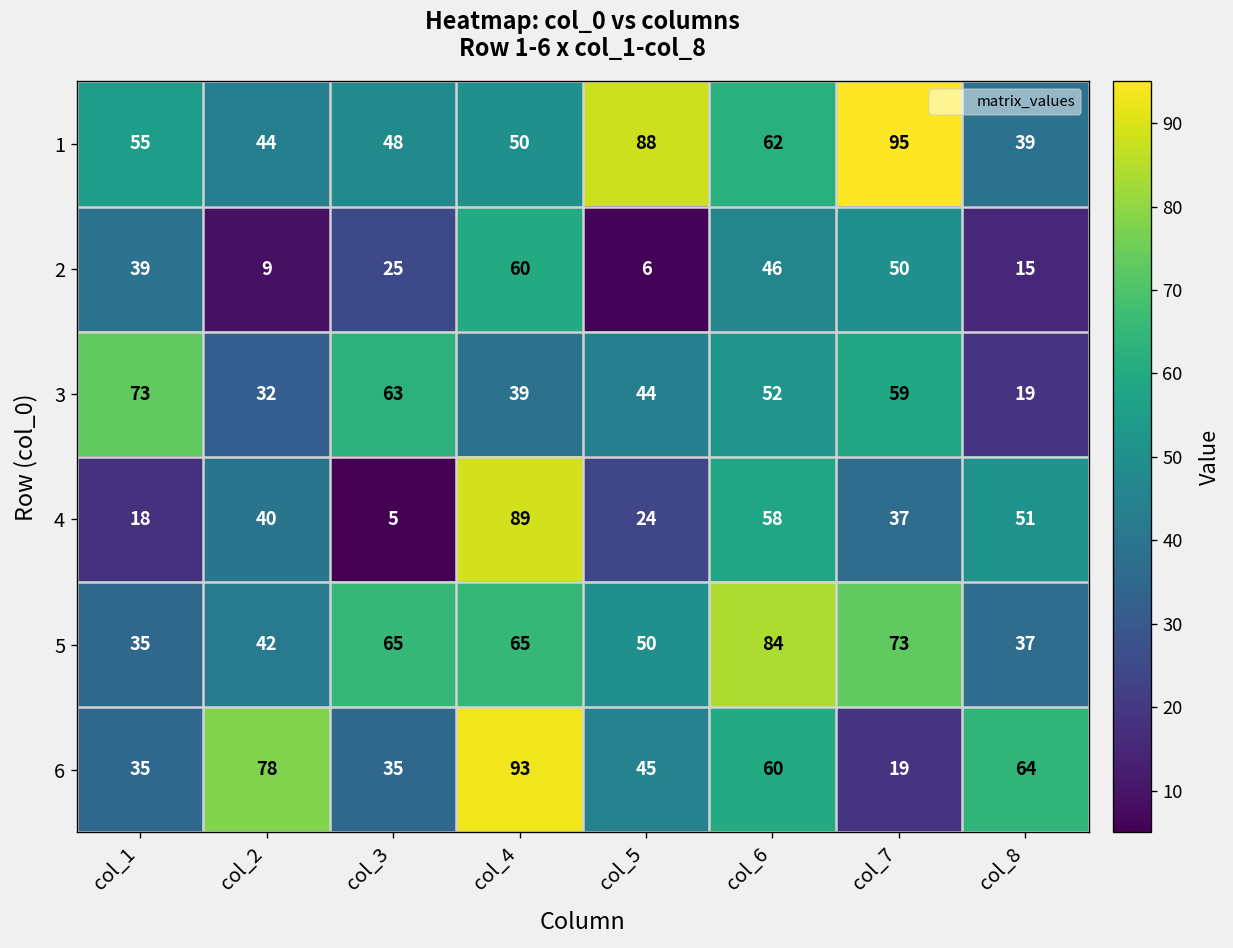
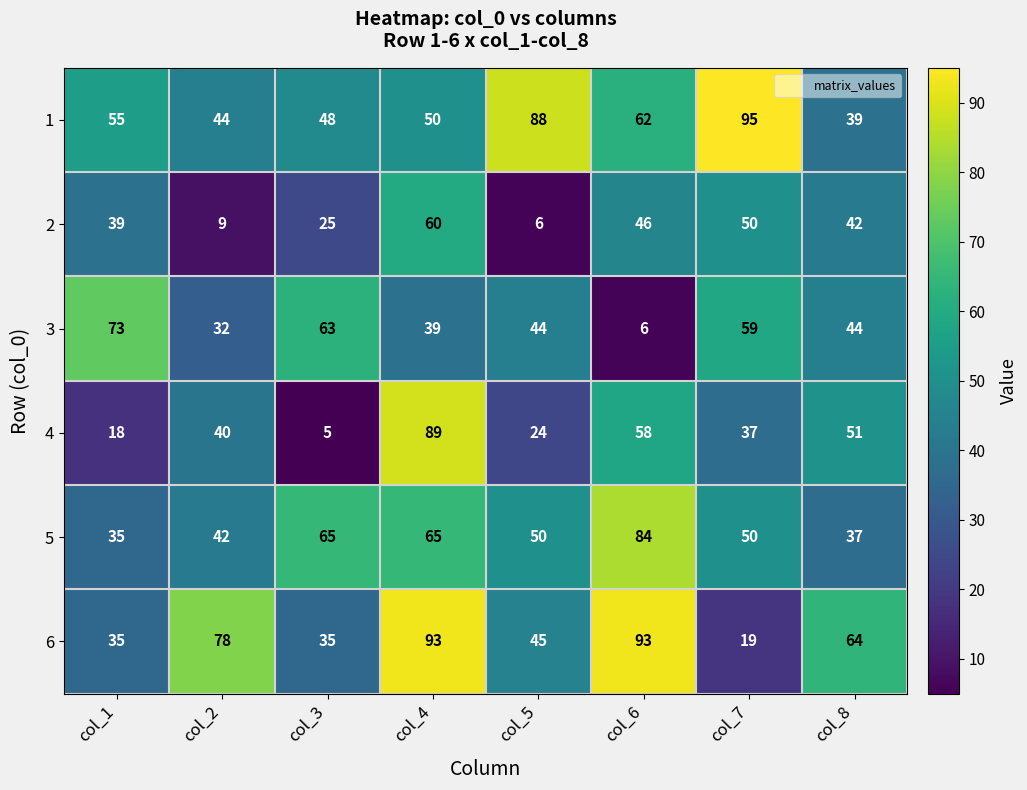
  {
    "1": {
      "col_1": 55,
      "col_2": 44,
      "col_3": 48,
      "col_4": 50,
      "col_5": 88,
      "col_6": 62,
      "col_7": 95,
      "col_8": 39
    },
    "2": {
      "col_1": 39,
      "col_2": 9,
      "col_3": 25,
      "col_4": 60,
      "col_5": 6,
      "col_6": 46,
      "col_7": 50,
-     "col_8": 15
+     "col_8": 42
    },
    "3": {
      "col_1": 73,
      "col_2": 32,
      "col_3": 63,
      "col_4": 39,
      "col_5": 44,
-     "col_6": 52,
+     "col_6": 6,
      "col_7": 59,
-     "col_8": 19
+     "col_8": 44
    },
    "4": {
      "col_1": 18,
      "col_2": 40,
      "col_3": 5,
      "col_4": 89,
      "col_5": 24,
      "col_6": 58,
      "col_7": 37,
      "col_8": 51
    },
    "5": {
      "col_1": 35,
      "col_2": 42,
      "col_3": 65,
      "col_4": 65,
      "col_5": 50,
      "col_6": 84,
-     "col_7": 73,
+     "col_7": 50,
      "col_8": 37
    },
    "6": {
      "col_1": 35,
      "col_2": 78,
      "col_3": 35,
      "col_4": 93,
      "col_5": 45,
-     "col_6": 60,
+     "col_6": 93,
      "col_7": 19,
      "col_8": 64
    }
  }
